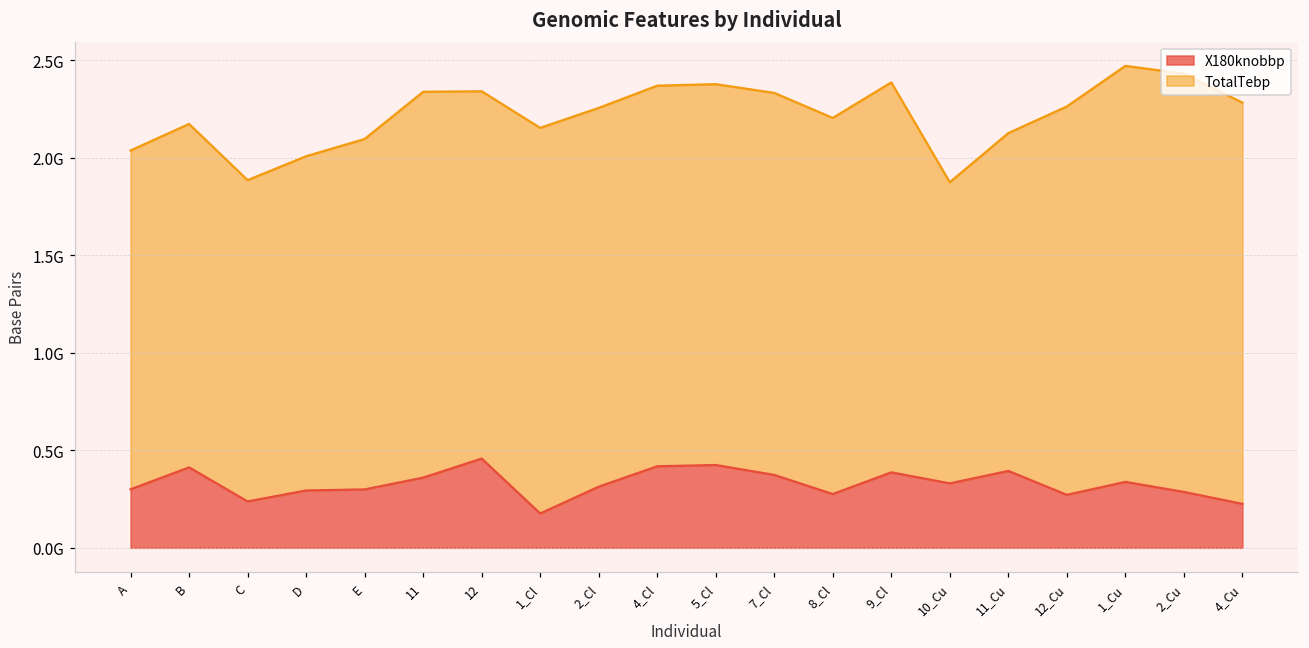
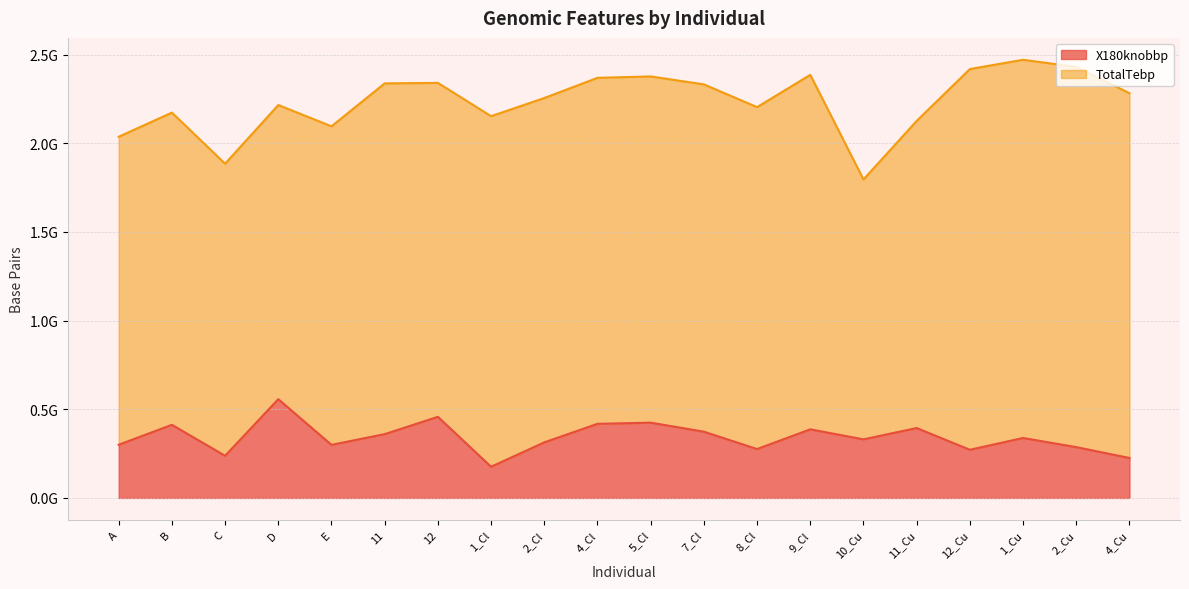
  {
    "X180knobbp": {
      "A": 300000000,
      "B": 410000000,
      "C": 240000000,
-     "D": 290000000,
+     "D": 560000000,
      "E": 300000000,
      "11": 360000000,
      "12": 460000000,
      "1_Cl": 180000000,
      "2_Cl": 310000000,
      "4_Cl": 420000000,
      "5_Cl": 420000000,
      "7_Cl": 370000000,
      "8_Cl": 280000000,
      "9_Cl": 390000000,
      "10_Cu": 330000000,
      "11_Cu": 390000000,
      "12_Cu": 270000000,
      "1_Cu": 340000000,
      "2_Cu": 290000000,
      "4_Cu": 230000000
    },
    "TotalTebp": {
      "A": 1740000000,
      "B": 1760000000,
      "C": 1650000000,
-     "D": 1710000000,
+     "D": 1660000000,
      "E": 1800000000,
      "11": 1980000000,
      "12": 1880000000,
      "1_Cl": 1980000000,
      "2_Cl": 1940000000,
      "4_Cl": 1950000000,
      "5_Cl": 1950000000,
      "7_Cl": 1960000000,
      "8_Cl": 1930000000,
      "9_Cl": 2000000000,
-     "10_Cu": 1540000000,
+     "10_Cu": 1470000000,
      "11_Cu": 1730000000,
-     "12_Cu": 1990000000,
+     "12_Cu": 2150000000,
      "1_Cu": 2130000000,
      "4_Cu": 2060000000
    }
  }
